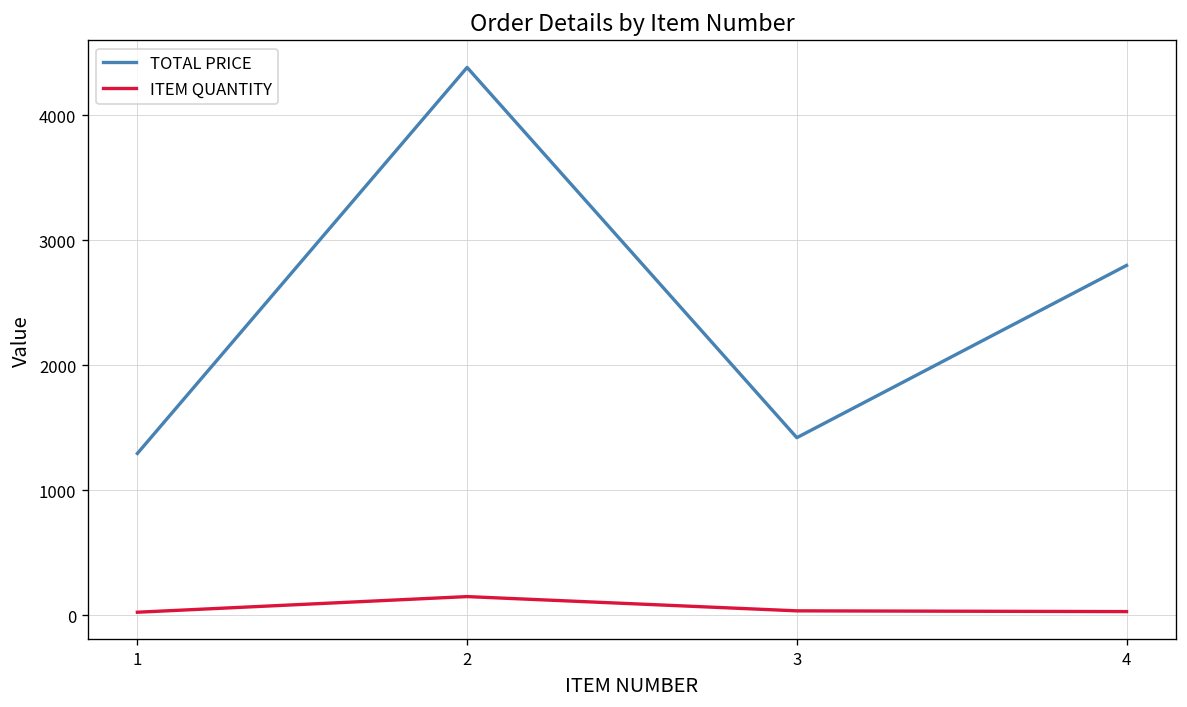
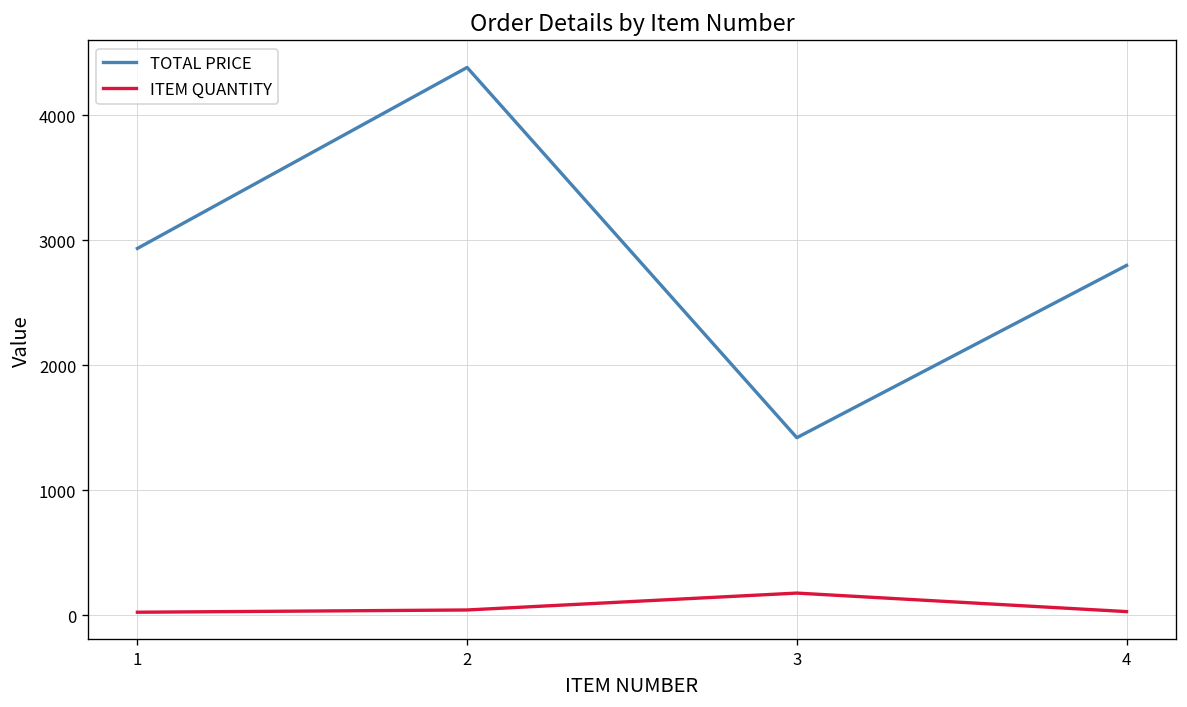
  {
    "TOTAL PRICE": {
-     "1": 1300,
+     "1": 2930,
      "2": 4380,
      "3": 1420,
      "4": 2800
    },
    "ITEM QUANTITY": {
      "1": 30,
-     "2": 150,
-     "3": 40,
+     "2": 40,
+     "3": 180,
      "4": 30
    }
  }
